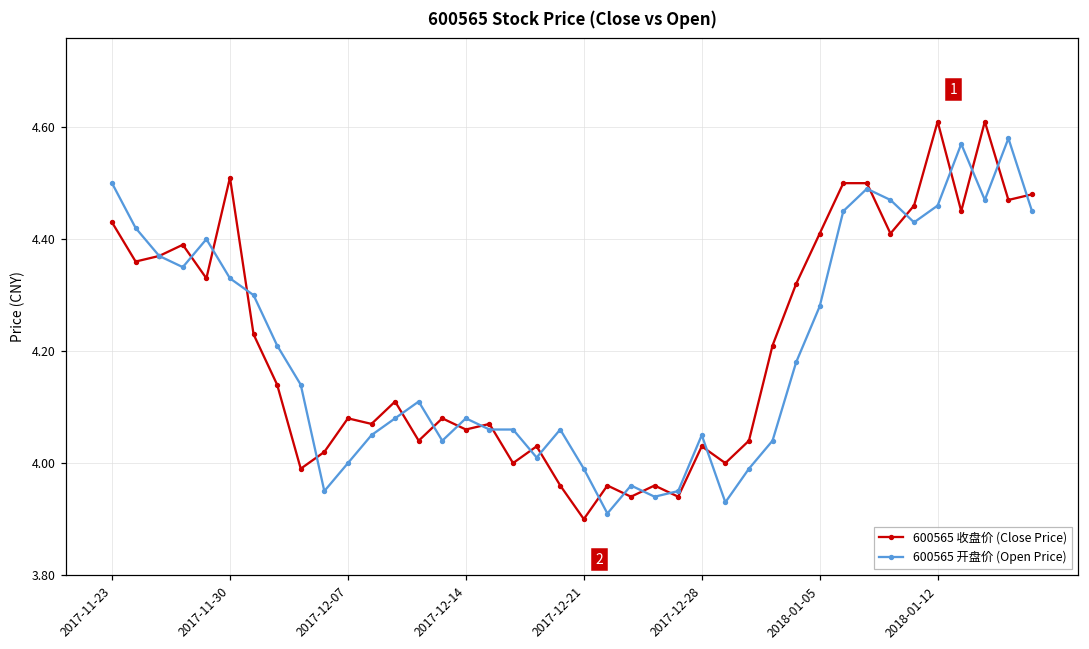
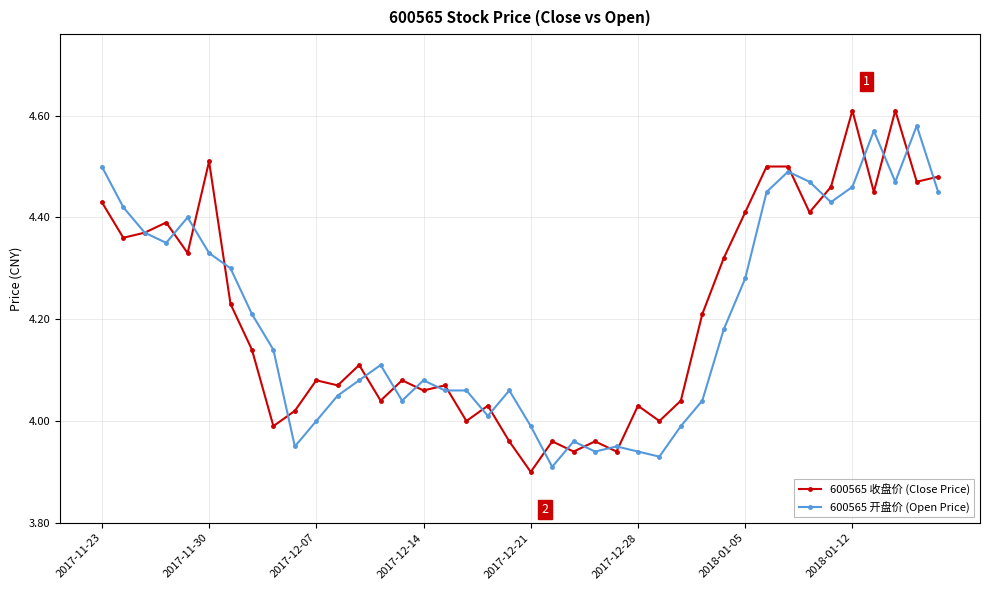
  {
    "600565 收盘价 (Close Price)": {
      "2017-11-23": 4.43,
      "2017-11-30": 4.51,
      "2017-12-07": 4.08,
      "2017-12-14": 4.06,
      "2017-12-21": 3.90,
      "2017-12-28": 4.03,
      "2018-01-05": 4.41
    },
    "600565 开盘价 (Open Price)": {
      "2017-11-23": 4.50,
      "2017-11-30": 4.33,
      "2017-12-07": 4.00,
      "2017-12-14": 4.08,
      "2017-12-21": 3.99,
-     "2017-12-28": 4.05,
+     "2017-12-28": 3.94,
      "2018-01-05": 4.28,
      "2018-01-12": 4.46
    }
  }
